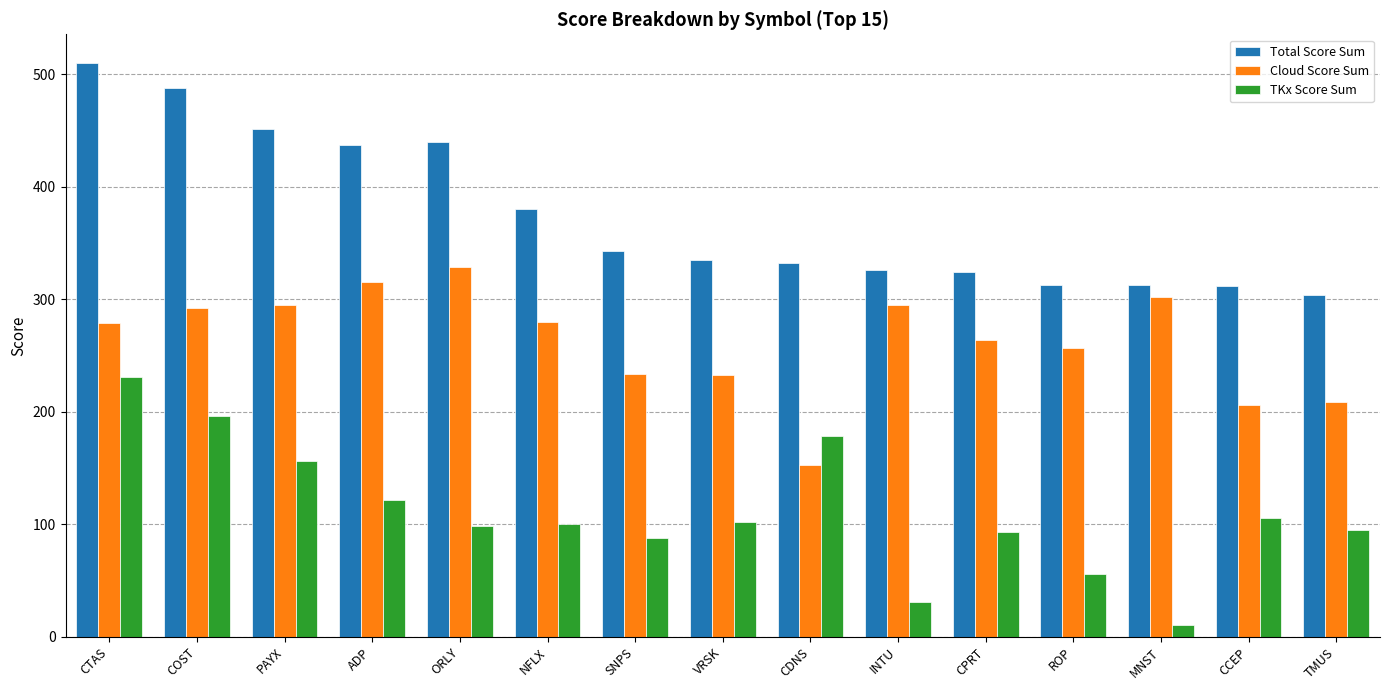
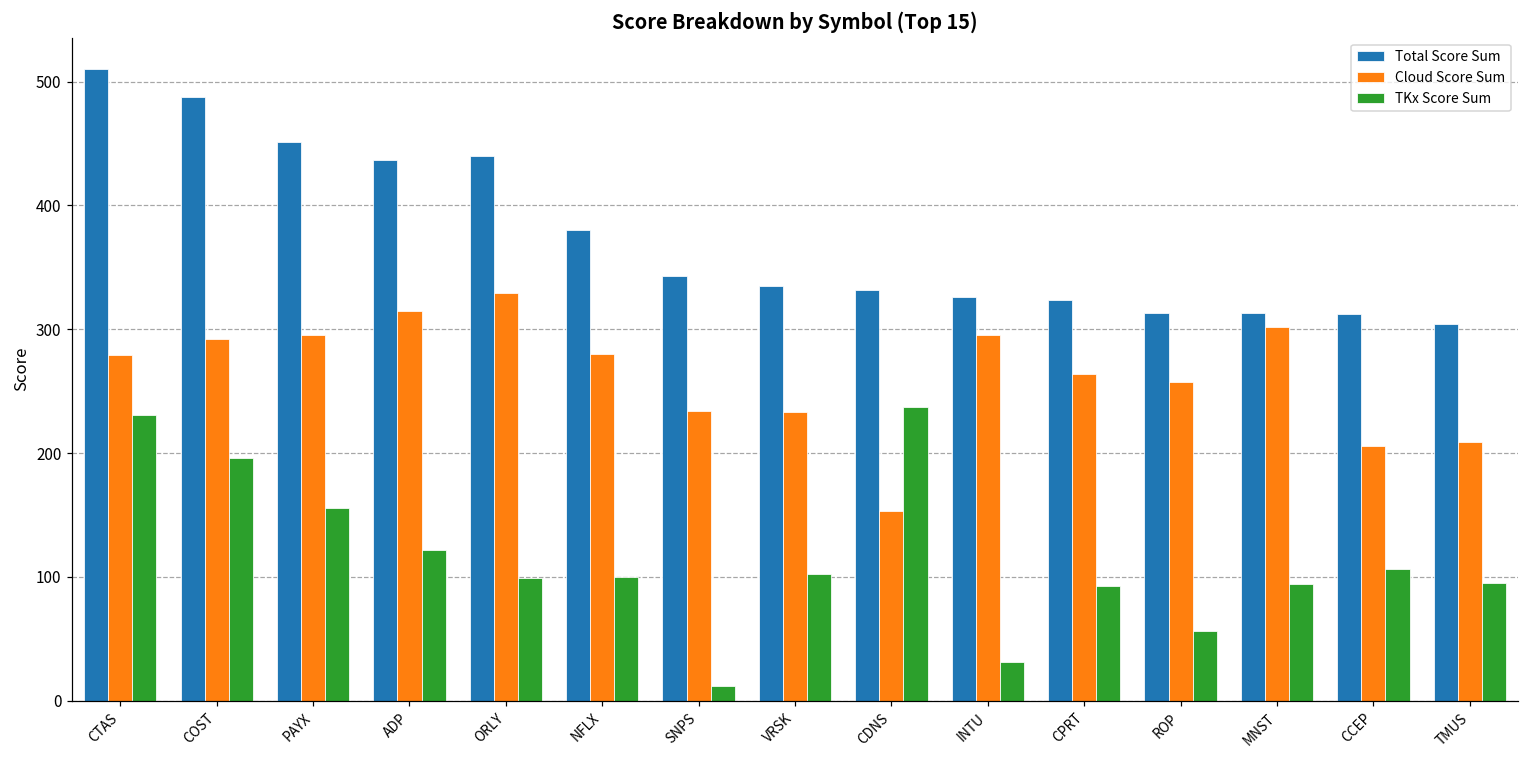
  {
    "Total Score Sum": {
      "CTAS": 510,
      "COST": 488,
      "PAYX": 451,
      "ADP": 437,
      "ORLY": 440,
      "NFLX": 380,
      "SNPS": 343,
      "VRSK": 335,
      "CDNS": 332,
      "INTU": 326,
      "CPRT": 324,
      "ROP": 313,
      "MNST": 313,
      "CCEP": 312,
      "TMUS": 304
    },
    "Cloud Score Sum": {
      "CTAS": 279,
      "COST": 292,
      "PAYX": 295,
      "ADP": 315,
      "ORLY": 329,
      "NFLX": 280,
      "SNPS": 234,
      "VRSK": 233,
      "CDNS": 153,
      "INTU": 295,
      "CPRT": 264,
      "ROP": 257,
      "MNST": 302,
      "CCEP": 206,
      "TMUS": 209
    },
    "TKx Score Sum": {
      "CTAS": 231,
      "COST": 196,
      "PAYX": 156,
      "ADP": 122,
      "ORLY": 99,
      "NFLX": 100,
-     "SNPS": 88,
+     "SNPS": 12,
      "VRSK": 102,
-     "CDNS": 179,
+     "CDNS": 237,
      "INTU": 31,
      "CPRT": 93,
      "ROP": 56,
-     "MNST": 11,
+     "MNST": 94,
      "CCEP": 106,
      "TMUS": 95
    }
  }
